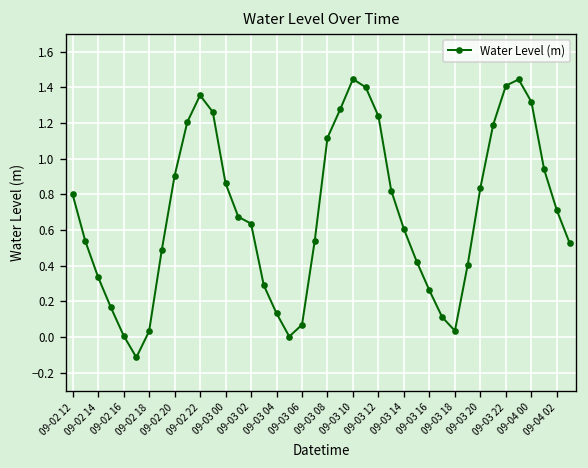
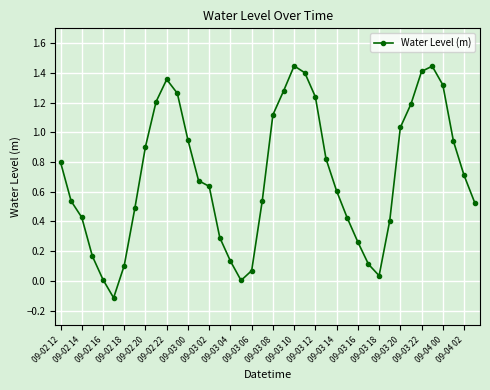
  {
    "09-02 12": 0.80,
-   "09-02 14": 0.34,
+   "09-02 14": 0.43,
    "09-02 16": 0.01,
-   "09-02 18": 0.03,
+   "09-02 18": 0.10,
    "09-02 20": 0.90,
    "09-02 22": 1.36,
-   "09-03 00": 0.86,
+   "09-03 00": 0.95,
    "09-03 02": 0.64,
    "09-03 04": 0.13,
    "09-03 06": 0.07,
    "09-03 08": 1.12,
    "09-03 10": 1.45,
    "09-03 12": 1.24,
    "09-03 14": 0.60,
    "09-03 16": 0.26,
    "09-03 18": 0.04,
-   "09-03 20": 0.84,
+   "09-03 20": 1.03,
    "09-03 22": 1.41,
    "09-04 00": 1.32,
    "09-04 02": 0.71
  }
